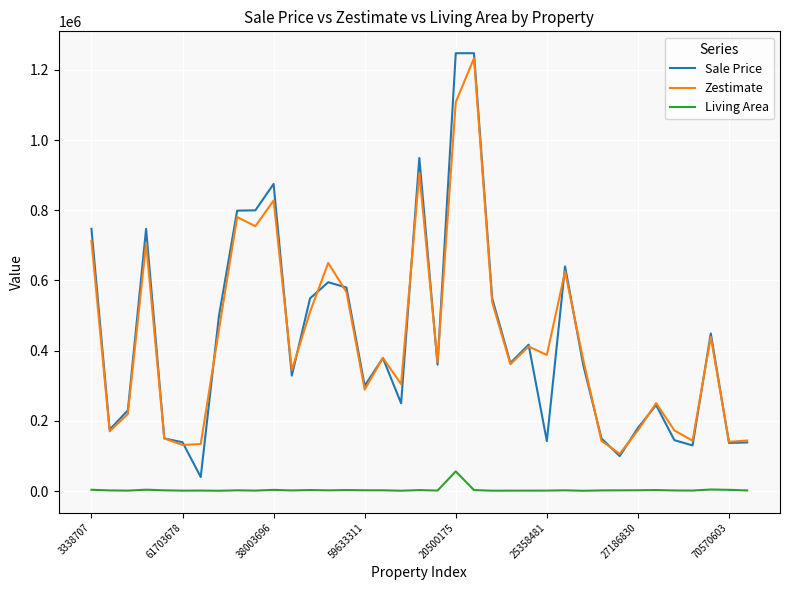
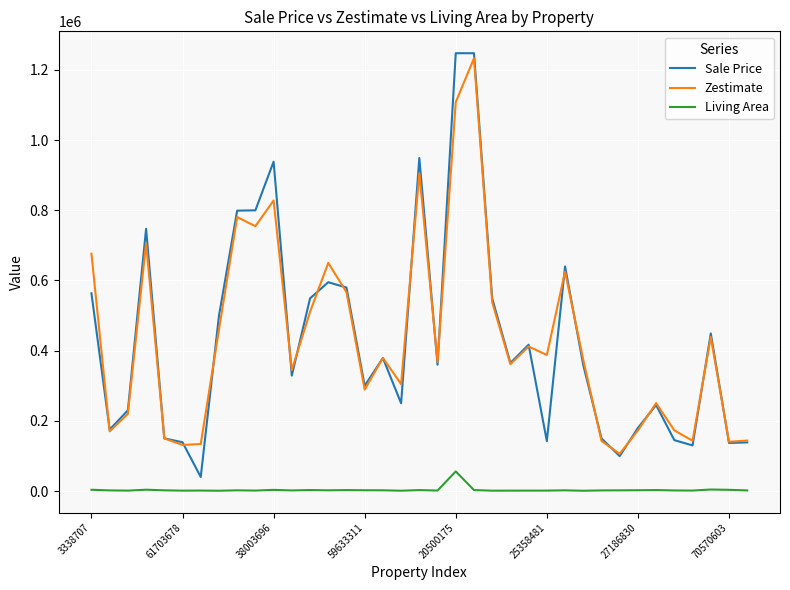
  {
    "Sale Price": {
-     "3338707": 750000,
+     "3338707": 560000,
      "61703678": 140000,
-     "38003696": 880000,
+     "38003696": 940000,
      "59633311": 300000,
      "20500175": 1250000,
      "25358481": 140000
    },
    "Zestimate": {
-     "3338707": 710000,
+     "3338707": 680000,
      "61703678": 130000,
      "38003696": 830000,
      "59633311": 290000,
      "20500175": 1110000,
      "25358481": 390000
    },
    "Living Area": {
      "3338707": 0,
      "61703678": 0,
      "38003696": 0,
      "59633311": 0,
      "20500175": 60000,
      "25358481": 0,
      "27186830": 0,
      "70570603": 0
    }
  }
